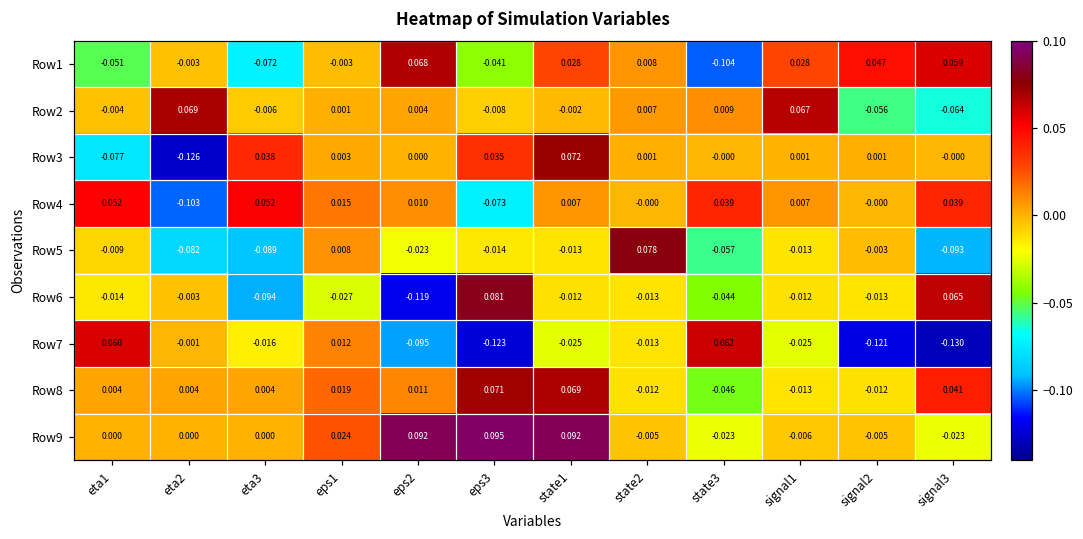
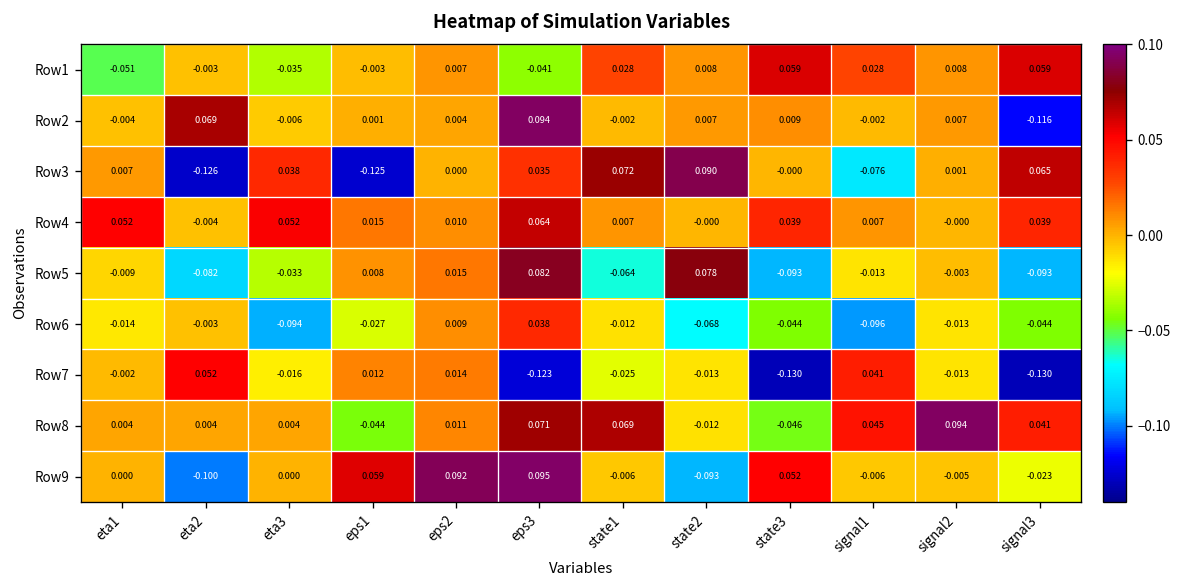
  {
    "Row1": {
      "eta1": -0.051,
      "eta2": -0.003,
-     "eta3": -0.072,
+     "eta3": -0.035,
      "eps1": -0.003,
-     "eps2": 0.068,
+     "eps2": 0.007,
      "eps3": -0.041,
      "state1": 0.028,
      "state2": 0.008,
-     "state3": -0.104,
+     "state3": 0.059,
      "signal1": 0.028,
-     "signal2": 0.047,
+     "signal2": 0.008,
      "signal3": 0.059
    },
    "Row2": {
      "eta1": -0.004,
      "eta2": 0.069,
      "eta3": -0.006,
      "eps1": 0.001,
      "eps2": 0.004,
-     "eps3": -0.008,
+     "eps3": 0.094,
      "state1": -0.002,
      "state2": 0.007,
      "state3": 0.009,
-     "signal1": 0.067,
-     "signal2": -0.056,
-     "signal3": -0.064
+     "signal1": -0.002,
+     "signal2": 0.007,
+     "signal3": -0.116
    },
    "Row3": {
-     "eta1": -0.077,
+     "eta1": 0.007,
      "eta2": -0.126,
      "eta3": 0.038,
-     "eps1": 0.003,
+     "eps1": -0.125,
      "eps2": 0.000,
      "eps3": 0.035,
      "state1": 0.072,
-     "state2": 0.001,
+     "state2": 0.090,
      "state3": -0.000,
-     "signal1": 0.001,
+     "signal1": -0.076,
      "signal2": 0.001,
-     "signal3": -0.000
+     "signal3": 0.065
    },
    "Row4": {
      "eta1": 0.052,
-     "eta2": -0.103,
+     "eta2": -0.004,
      "eta3": 0.052,
      "eps1": 0.015,
      "eps2": 0.010,
-     "eps3": -0.073,
+     "eps3": 0.064,
      "state1": 0.007,
      "state2": -0.000,
      "state3": 0.039,
      "signal1": 0.007,
      "signal2": -0.000,
      "signal3": 0.039
    },
    "Row5": {
      "eta1": -0.009,
      "eta2": -0.082,
-     "eta3": -0.089,
+     "eta3": -0.033,
      "eps1": 0.008,
-     "eps2": -0.023,
-     "eps3": -0.014,
-     "state1": -0.013,
+     "eps2": 0.015,
+     "eps3": 0.082,
+     "state1": -0.064,
      "state2": 0.078,
-     "state3": -0.057,
+     "state3": -0.093,
      "signal1": -0.013,
      "signal2": -0.003,
      "signal3": -0.093
    },
    "Row6": {
      "eta1": -0.014,
      "eta2": -0.003,
      "eta3": -0.094,
      "eps1": -0.027,
-     "eps2": -0.119,
-     "eps3": 0.081,
+     "eps2": 0.009,
+     "eps3": 0.038,
      "state1": -0.012,
-     "state2": -0.013,
+     "state2": -0.068,
      "state3": -0.044,
-     "signal1": -0.012,
+     "signal1": -0.096,
      "signal2": -0.013,
-     "signal3": 0.065
+     "signal3": -0.044
    },
    "Row7": {
-     "eta1": 0.060,
-     "eta2": -0.001,
+     "eta1": -0.002,
+     "eta2": 0.052,
      "eta3": -0.016,
      "eps1": 0.012,
-     "eps2": -0.095,
+     "eps2": 0.014,
      "eps3": -0.123,
      "state1": -0.025,
      "state2": -0.013,
-     "state3": 0.062,
-     "signal1": -0.025,
-     "signal2": -0.121,
+     "state3": -0.130,
+     "signal1": 0.041,
+     "signal2": -0.013,
      "signal3": -0.130
    },
    "Row8": {
      "eta1": 0.004,
      "eta2": 0.004,
      "eta3": 0.004,
-     "eps1": 0.019,
+     "eps1": -0.044,
      "eps2": 0.011,
      "eps3": 0.071,
      "state1": 0.069,
      "state2": -0.012,
      "state3": -0.046,
-     "signal1": -0.013,
-     "signal2": -0.012,
+     "signal1": 0.045,
+     "signal2": 0.094,
      "signal3": 0.041
    },
    "Row9": {
      "eta1": 0.000,
-     "eta2": 0.000,
+     "eta2": -0.100,
      "eta3": 0.000,
-     "eps1": 0.024,
+     "eps1": 0.059,
      "eps2": 0.092,
      "eps3": 0.095,
-     "state1": 0.092,
-     "state2": -0.005,
-     "state3": -0.023,
+     "state1": -0.006,
+     "state2": -0.093,
+     "state3": 0.052,
      "signal1": -0.006,
      "signal2": -0.005,
      "signal3": -0.023
    }
  }
